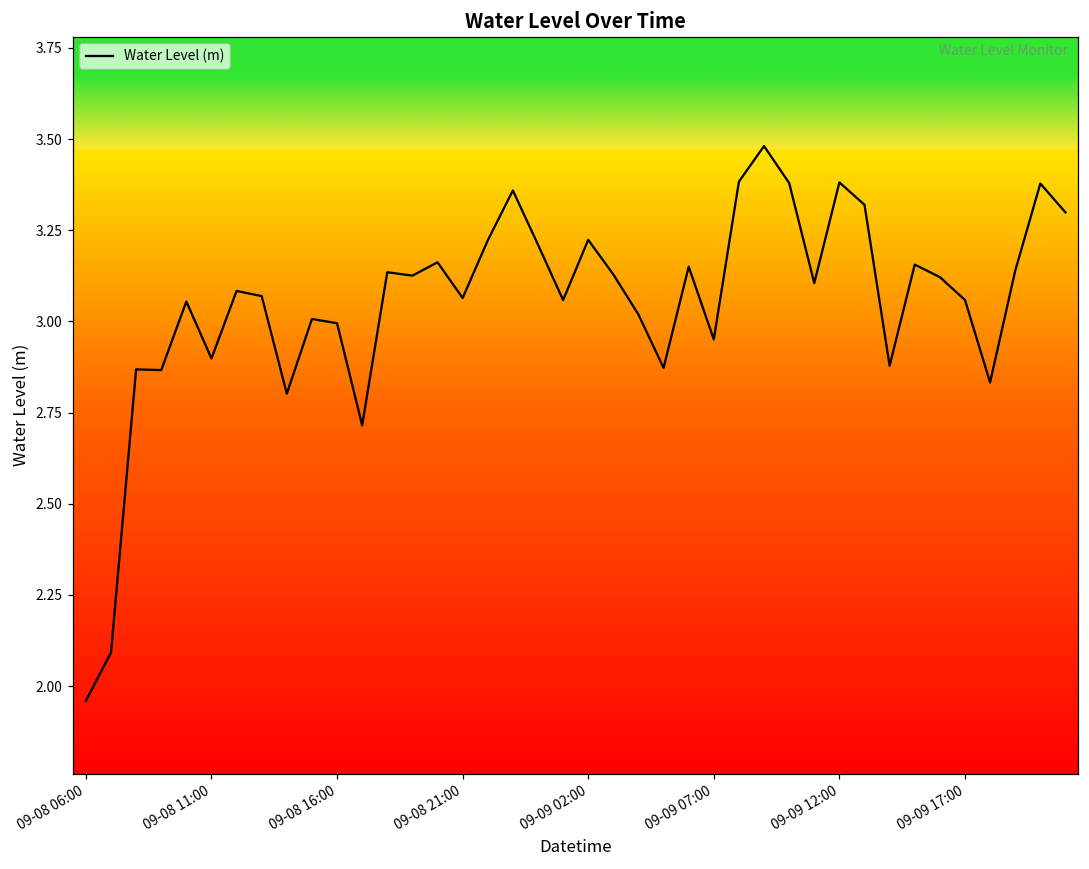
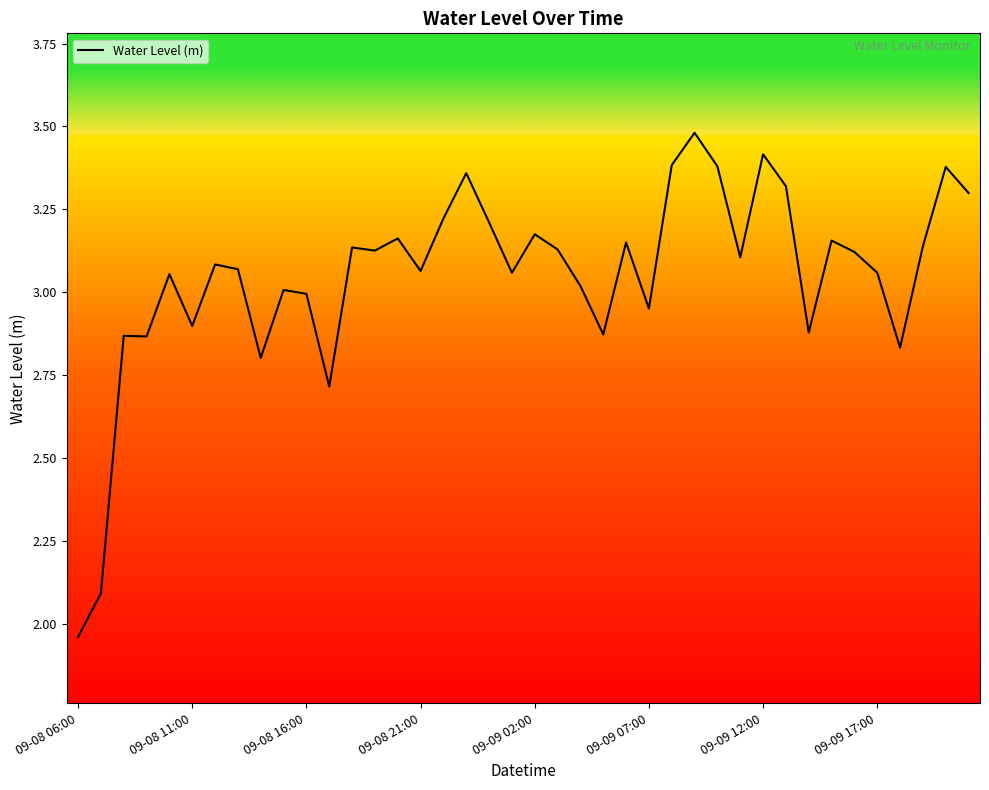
  {
    "09-08 06:00": 1.96,
    "09-08 11:00": 2.90,
    "09-08 16:00": 3.00,
    "09-08 21:00": 3.06,
-   "09-09 02:00": 3.22,
+   "09-09 02:00": 3.17,
    "09-09 07:00": 2.95,
-   "09-09 12:00": 3.38,
+   "09-09 12:00": 3.42,
    "09-09 17:00": 3.06
  }
